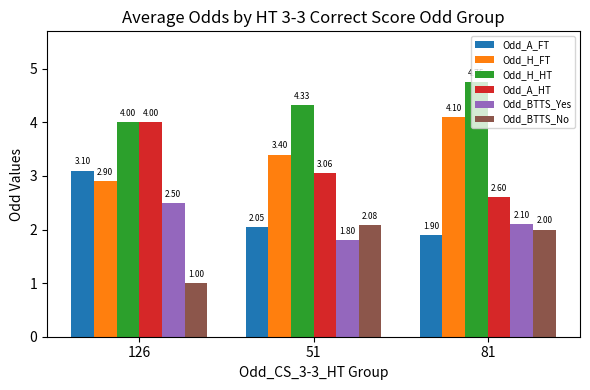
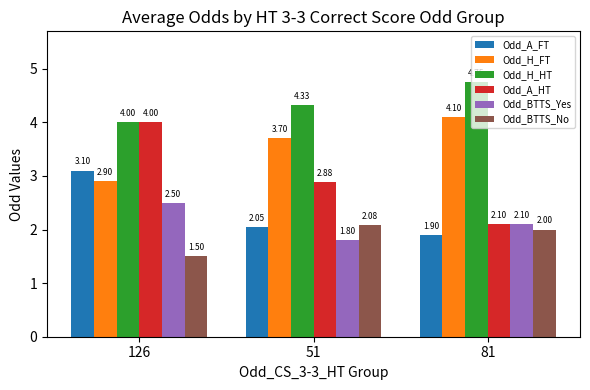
  {
    "Odd_A_FT": {
      "126": 3.10,
      "51": 2.05,
      "81": 1.90
    },
    "Odd_H_FT": {
      "126": 2.90,
-     "51": 3.40,
+     "51": 3.70,
      "81": 4.10
    },
    "Odd_H_HT": {
      "126": 4.00,
      "51": 4.33
    },
    "Odd_A_HT": {
      "126": 4.00,
-     "51": 3.06,
-     "81": 2.60
+     "51": 2.88,
+     "81": 2.10
    },
    "Odd_BTTS_Yes": {
      "126": 2.50,
      "51": 1.80,
      "81": 2.10
    },
    "Odd_BTTS_No": {
-     "126": 1.00,
+     "126": 1.50,
      "51": 2.08,
      "81": 2.00
    }
  }
